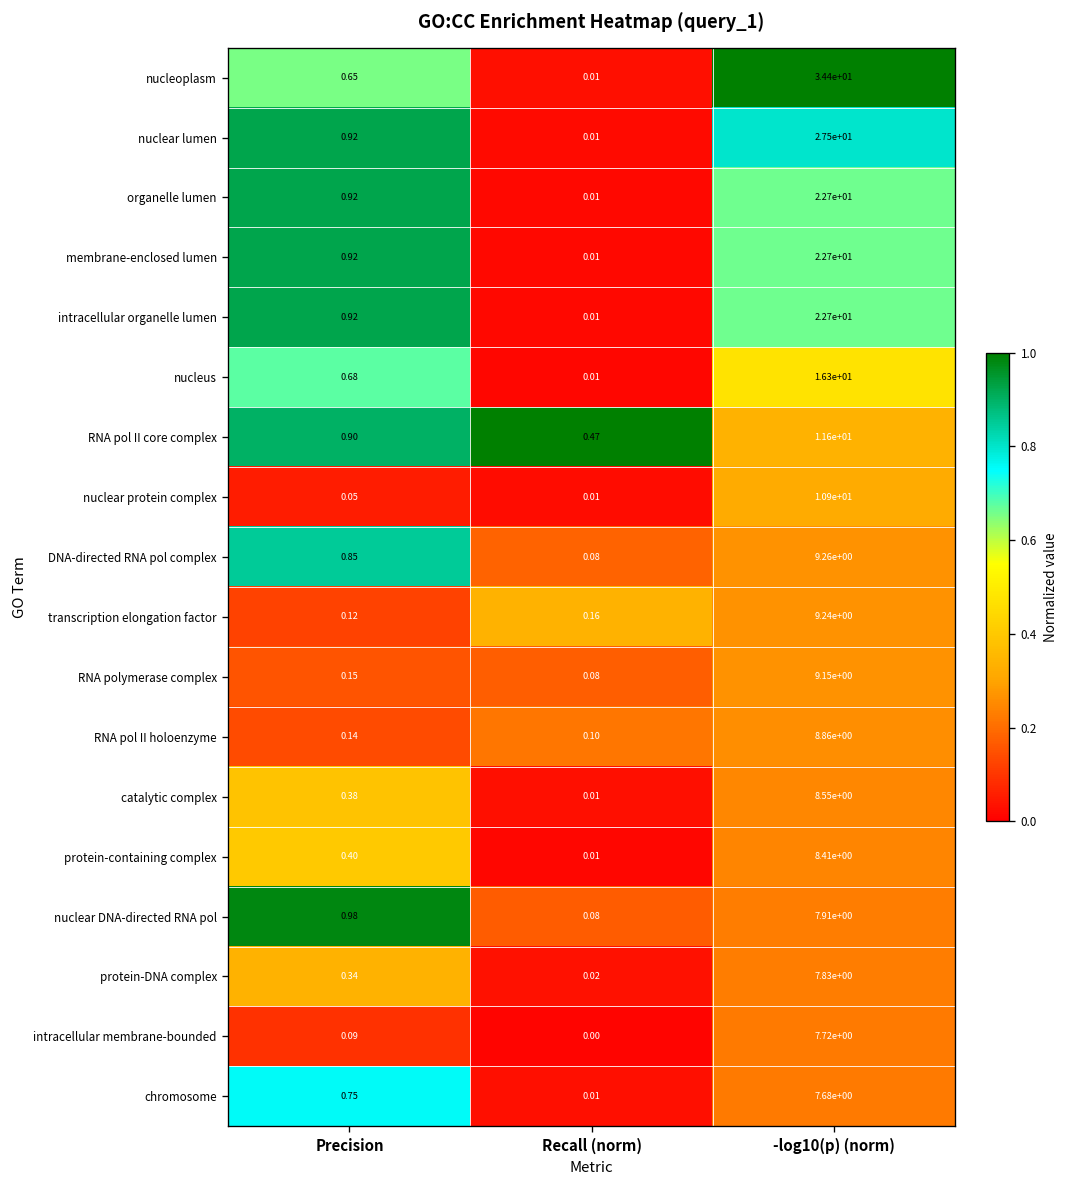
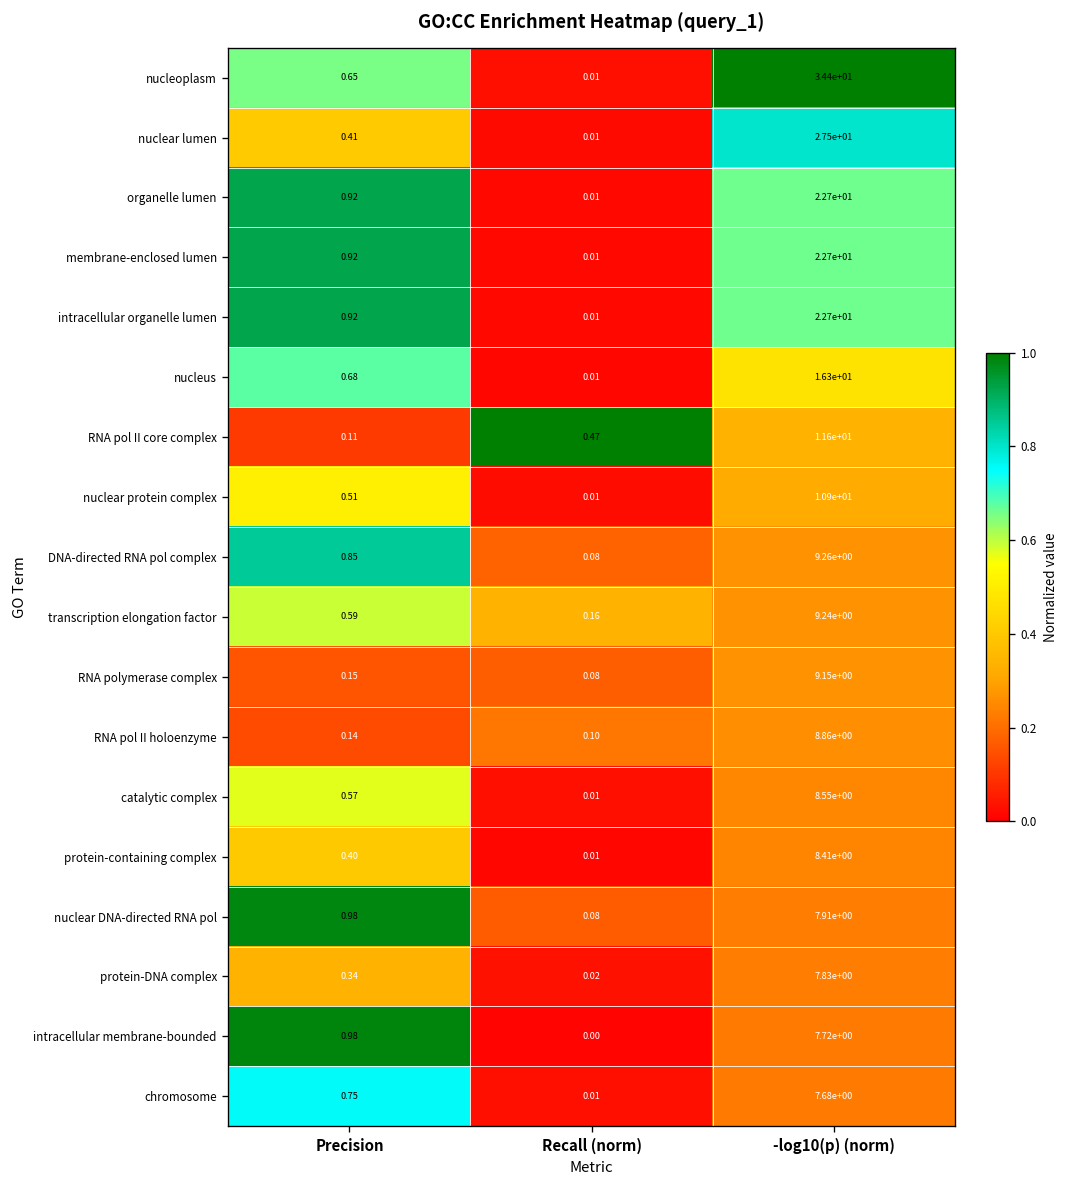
  {
    "nucleoplasm": {
      "Precision": "0.65",
      "Recall (norm)": "0.01",
      "-log10(p) (norm)": "3.44e+01"
    },
    "nuclear lumen": {
-     "Precision": "0.92",
+     "Precision": "0.41",
      "Recall (norm)": "0.01",
      "-log10(p) (norm)": "2.75e+01"
    },
    "organelle lumen": {
      "Precision": "0.92",
      "Recall (norm)": "0.01",
      "-log10(p) (norm)": "2.27e+01"
    },
    "membrane-enclosed lumen": {
      "Precision": "0.92",
      "Recall (norm)": "0.01",
      "-log10(p) (norm)": "2.27e+01"
    },
    "intracellular organelle lumen": {
      "Precision": "0.92",
      "Recall (norm)": "0.01",
      "-log10(p) (norm)": "2.27e+01"
    },
    "nucleus": {
      "Precision": "0.68",
      "Recall (norm)": "0.01",
      "-log10(p) (norm)": "1.63e+01"
    },
    "RNA pol II core complex": {
-     "Precision": "0.90",
+     "Precision": "0.11",
      "Recall (norm)": "0.47",
      "-log10(p) (norm)": "1.16e+01"
    },
    "nuclear protein complex": {
-     "Precision": "0.05",
+     "Precision": "0.51",
      "Recall (norm)": "0.01",
      "-log10(p) (norm)": "1.09e+01"
    },
    "DNA-directed RNA pol complex": {
      "Precision": "0.85",
      "Recall (norm)": "0.08",
      "-log10(p) (norm)": "9.26e+00"
    },
    "transcription elongation factor": {
-     "Precision": "0.12",
+     "Precision": "0.59",
      "Recall (norm)": "0.16",
      "-log10(p) (norm)": "9.24e+00"
    },
    "RNA polymerase complex": {
      "Precision": "0.15",
      "Recall (norm)": "0.08",
      "-log10(p) (norm)": "9.15e+00"
    },
    "RNA pol II holoenzyme": {
      "Precision": "0.14",
      "Recall (norm)": "0.10",
      "-log10(p) (norm)": "8.86e+00"
    },
    "catalytic complex": {
-     "Precision": "0.38",
+     "Precision": "0.57",
      "Recall (norm)": "0.01",
      "-log10(p) (norm)": "8.55e+00"
    },
    "protein-containing complex": {
      "Precision": "0.40",
      "Recall (norm)": "0.01",
      "-log10(p) (norm)": "8.41e+00"
    },
    "nuclear DNA-directed RNA pol": {
      "Precision": "0.98",
      "Recall (norm)": "0.08",
      "-log10(p) (norm)": "7.91e+00"
    },
    "protein-DNA complex": {
      "Precision": "0.34",
      "Recall (norm)": "0.02",
      "-log10(p) (norm)": "7.83e+00"
    },
    "intracellular membrane-bounded": {
-     "Precision": "0.09",
+     "Precision": "0.98",
      "Recall (norm)": "0.00",
      "-log10(p) (norm)": "7.72e+00"
    },
    "chromosome": {
      "Precision": "0.75",
      "Recall (norm)": "0.01",
      "-log10(p) (norm)": "7.68e+00"
    }
  }
